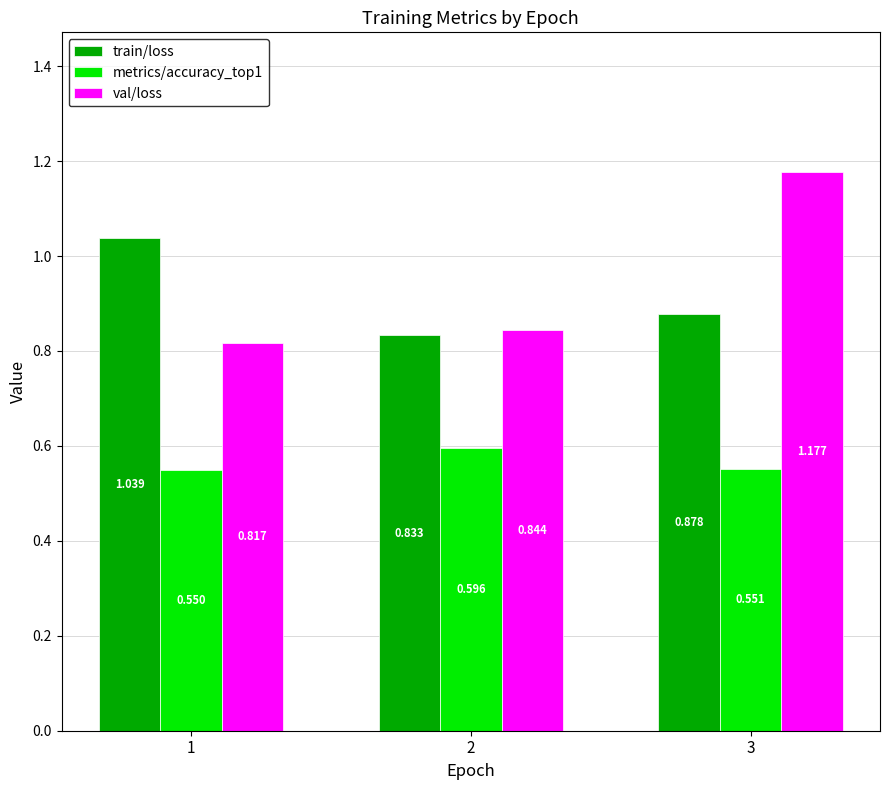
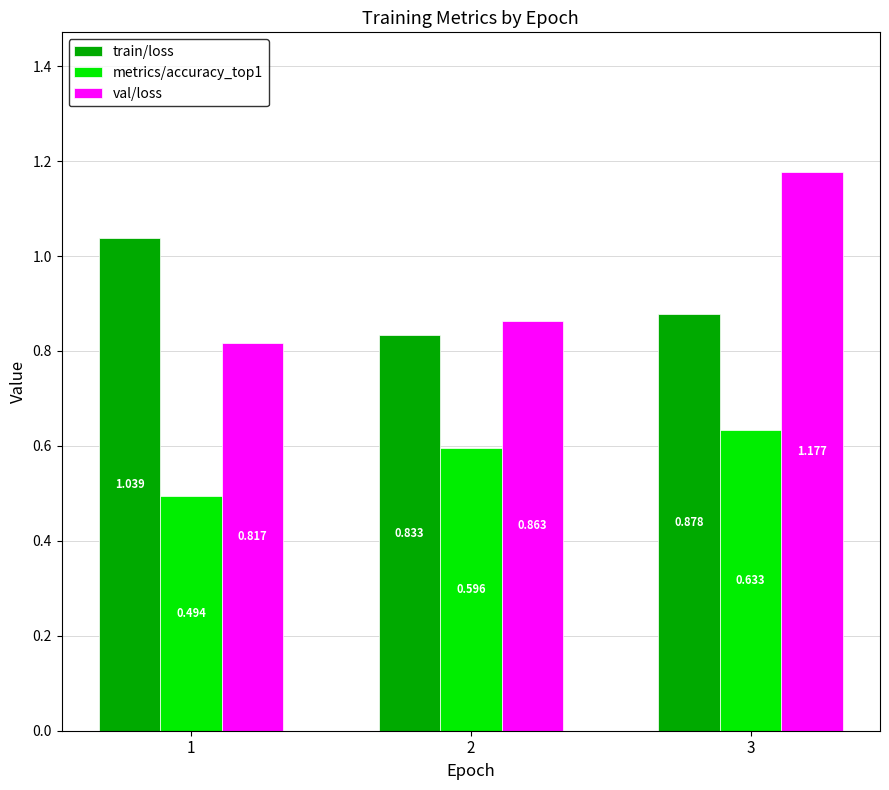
  {
    "train/loss": {
      "1": 1.039,
      "2": 0.833,
      "3": 0.878
    },
    "metrics/accuracy_top1": {
-     "1": 0.550,
+     "1": 0.494,
      "2": 0.596,
-     "3": 0.551
+     "3": 0.633
    },
    "val/loss": {
      "1": 0.817,
-     "2": 0.844,
+     "2": 0.863,
      "3": 1.177
    }
  }
